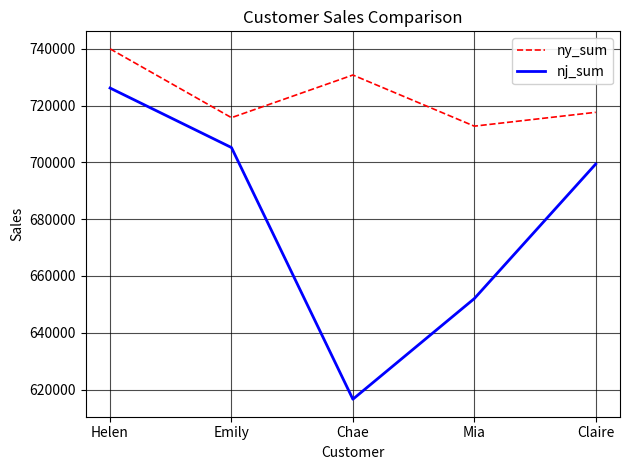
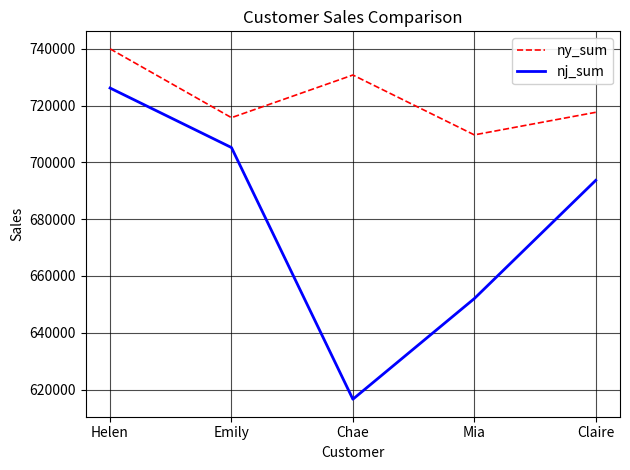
  {
    "ny_sum": {
      "Helen": 740000,
      "Emily": 716000,
      "Chae": 731000,
-     "Mia": 713000,
+     "Mia": 710000,
      "Claire": 718000
    },
    "nj_sum": {
      "Helen": 726000,
      "Emily": 705000,
      "Chae": 617000,
      "Mia": 652000,
-     "Claire": 699000
+     "Claire": 694000
    }
  }
